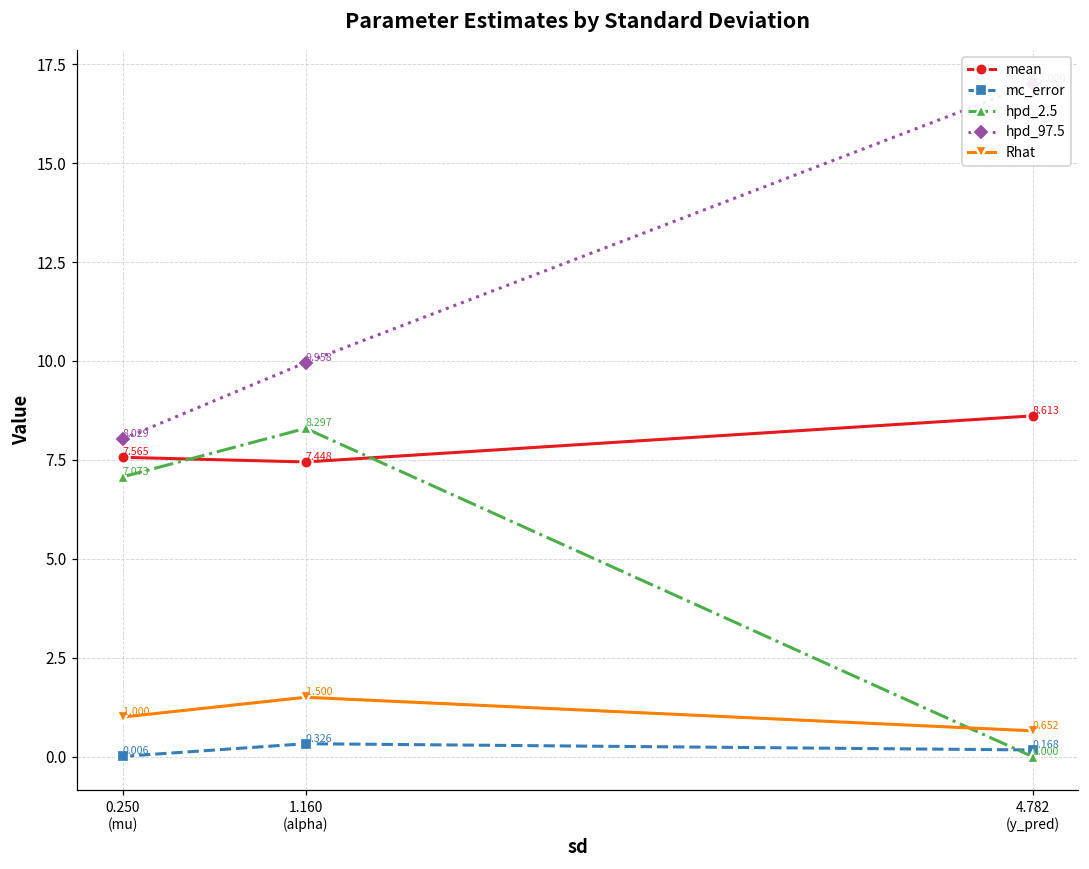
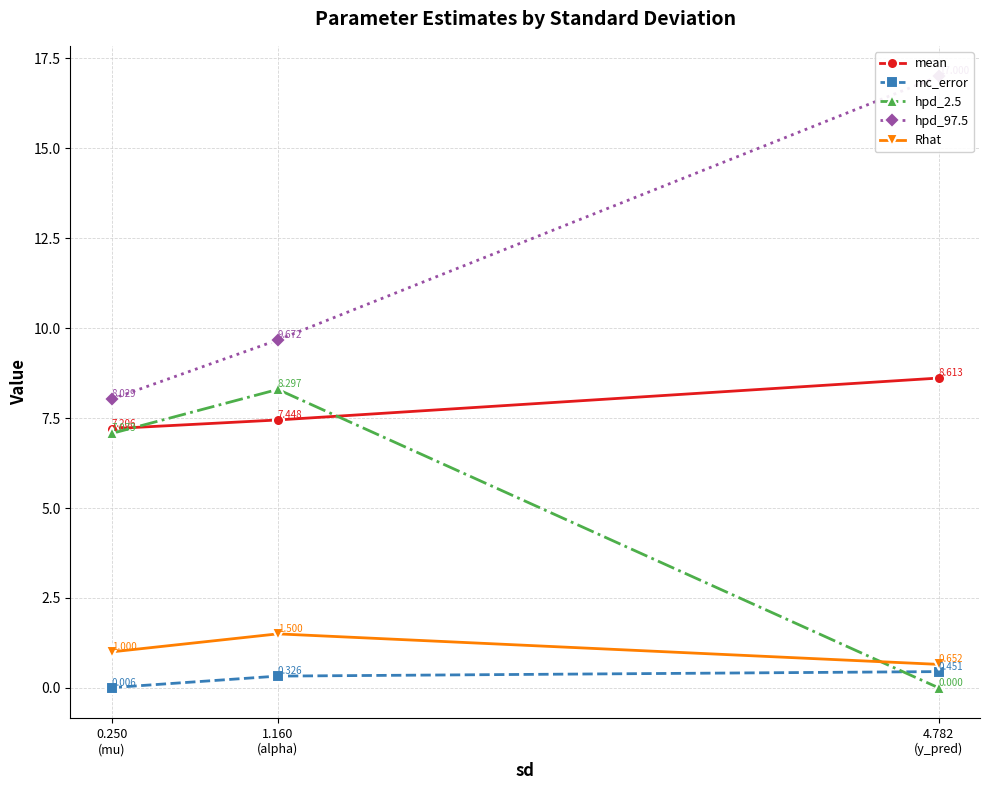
  {
    "mean": {
-     "0.250 (mu)": 7.565,
+     "0.250 (mu)": 7.206,
      "1.160 (alpha)": 7.448,
      "4.782 (y_pred)": 8.613
    },
    "mc_error": {
      "0.250 (mu)": 0.006,
      "1.160 (alpha)": 0.326,
-     "4.782 (y_pred)": 0.168
+     "4.782 (y_pred)": 0.451
    },
    "hpd_2.5": {
      "1.160 (alpha)": 8.297,
      "4.782 (y_pred)": 0.000
    },
    "hpd_97.5": {
      "0.250 (mu)": 8.029,
-     "1.160 (alpha)": 9.958
+     "1.160 (alpha)": 9.672
    },
    "Rhat": {
      "0.250 (mu)": 1.000,
      "1.160 (alpha)": 1.500
    }
  }
